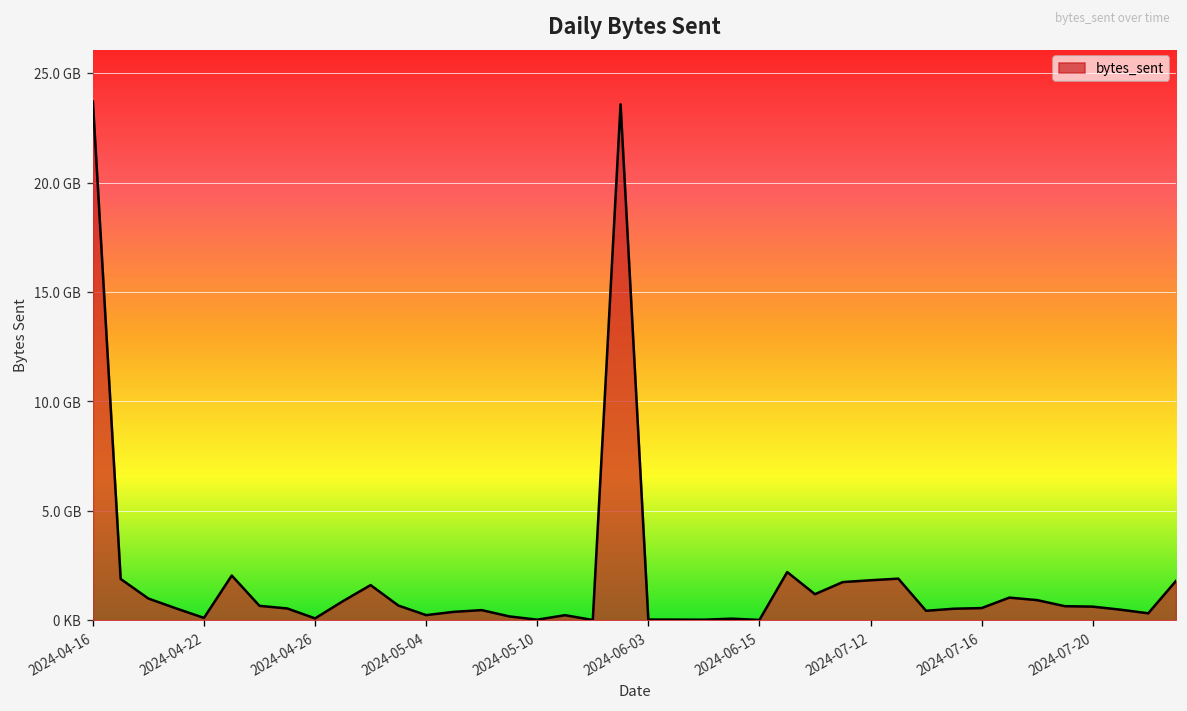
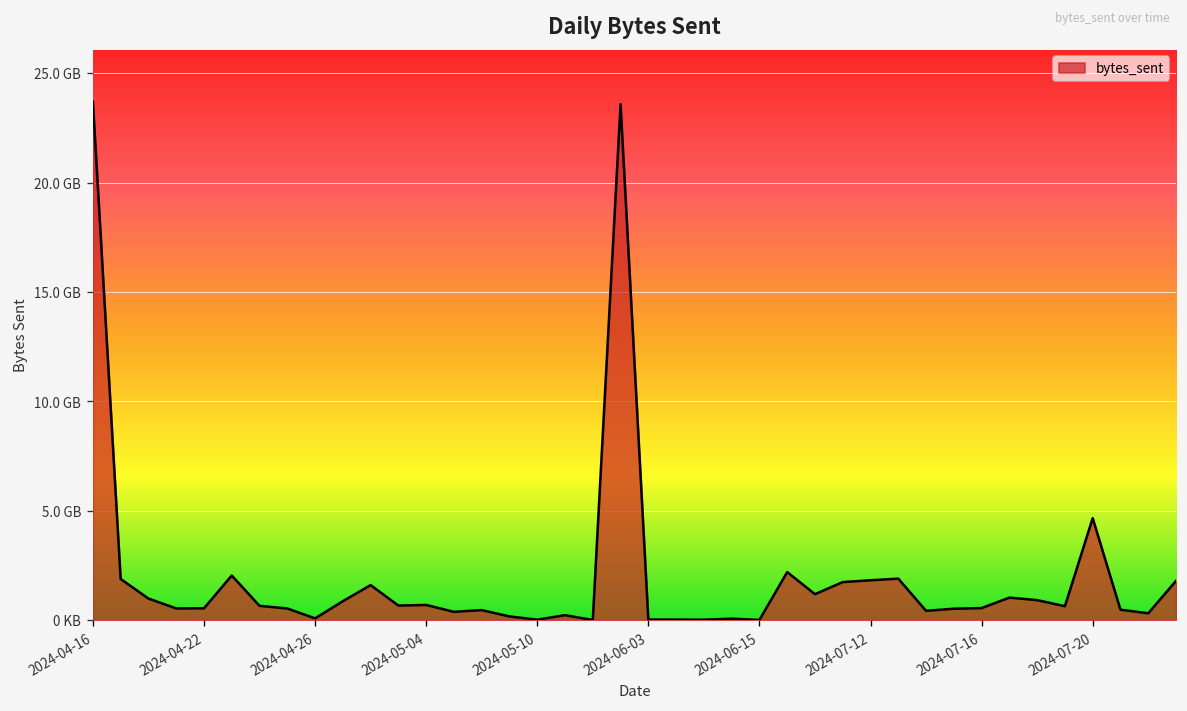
  {
    "2024-04-16": "23.7 GB",
-   "2024-04-22": "0.1 GB",
+   "2024-04-22": "0.5 GB",
    "2024-04-26": "0.1 GB",
-   "2024-05-04": "0.2 GB",
+   "2024-05-04": "0.7 GB",
    "2024-05-10": "0.0 GB",
    "2024-06-03": "0.0 GB",
    "2024-06-15": "0.0 GB",
    "2024-07-12": "1.8 GB",
    "2024-07-16": "0.6 GB",
-   "2024-07-20": "0.6 GB"
+   "2024-07-20": "4.7 GB"
  }
